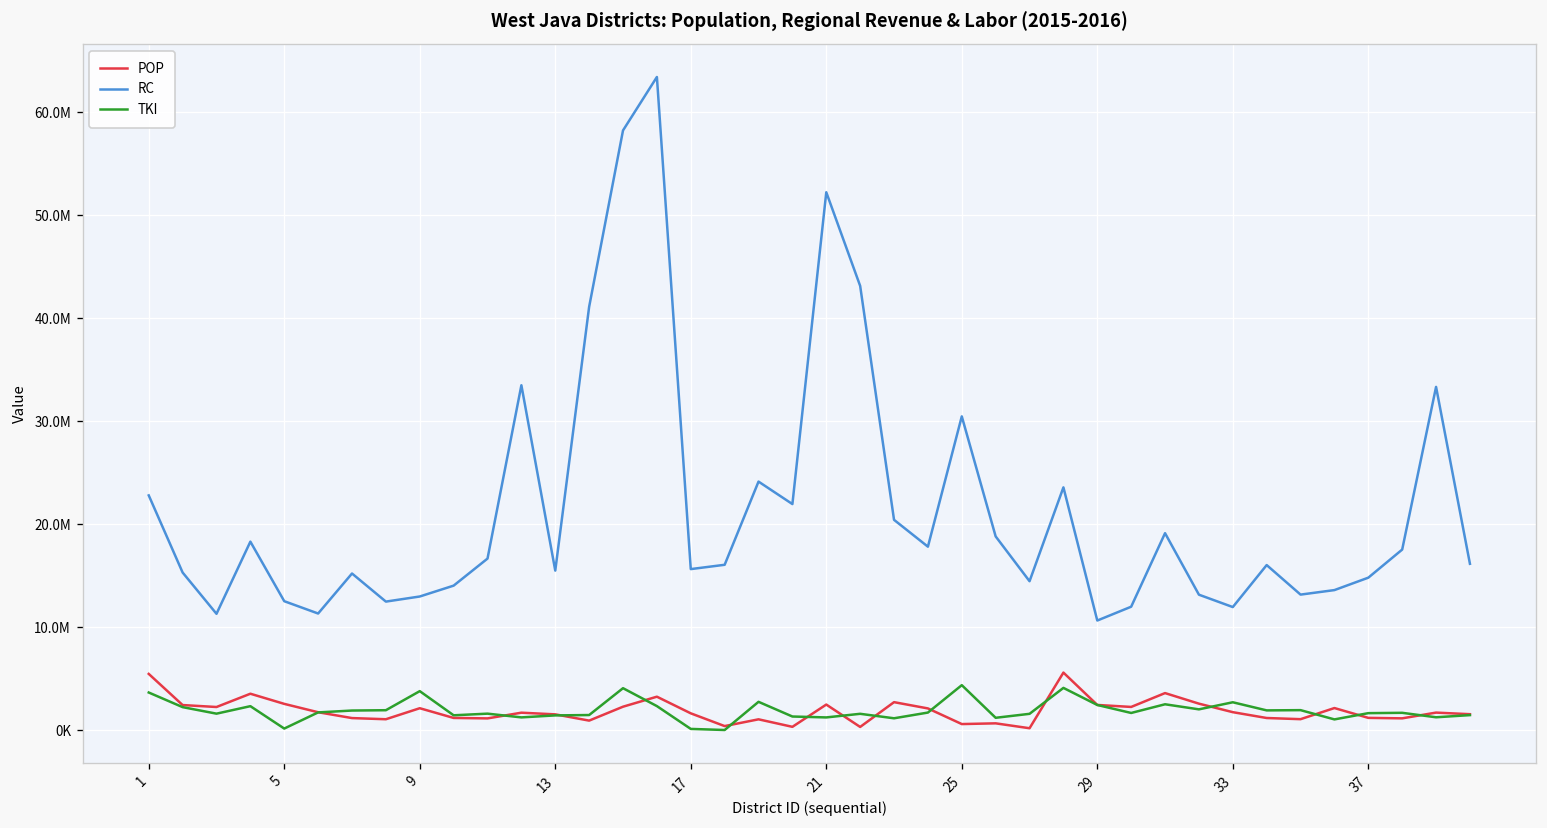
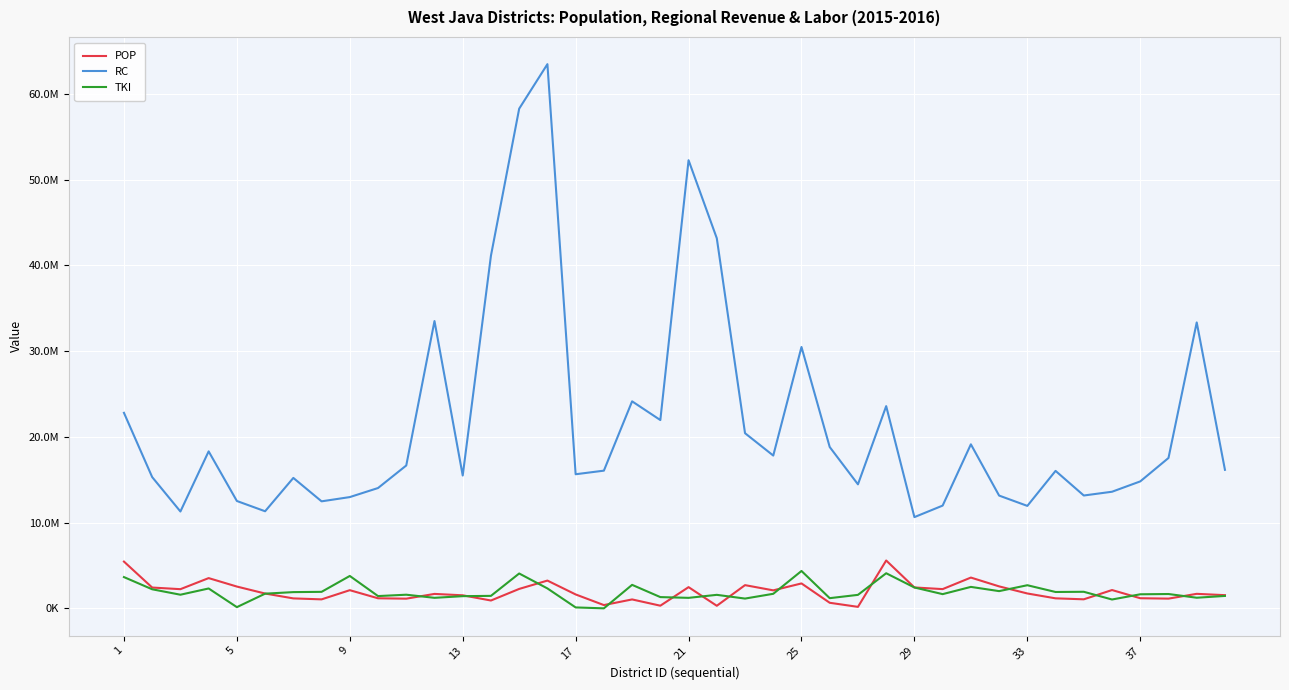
  {
    "POP": {
      "1": 5000000,
      "5": 3000000,
      "9": 2000000,
      "17": 2000000,
      "21": 2000000,
-     "25": 1000000,
+     "25": 3000000,
      "33": 2000000,
      "37": 1000000
    },
    "RC": {
      "1": 23000000,
      "5": 13000000,
      "9": 13000000,
      "13": 15000000,
      "17": 16000000,
      "21": 52000000,
      "25": 30000000,
      "29": 11000000,
      "33": 12000000,
      "37": 15000000
    },
    "TKI": {
      "1": 4000000,
      "5": 0,
      "9": 4000000,
      "17": 0,
      "21": 1000000,
      "25": 4000000,
      "33": 3000000,
      "37": 2000000
    }
  }
